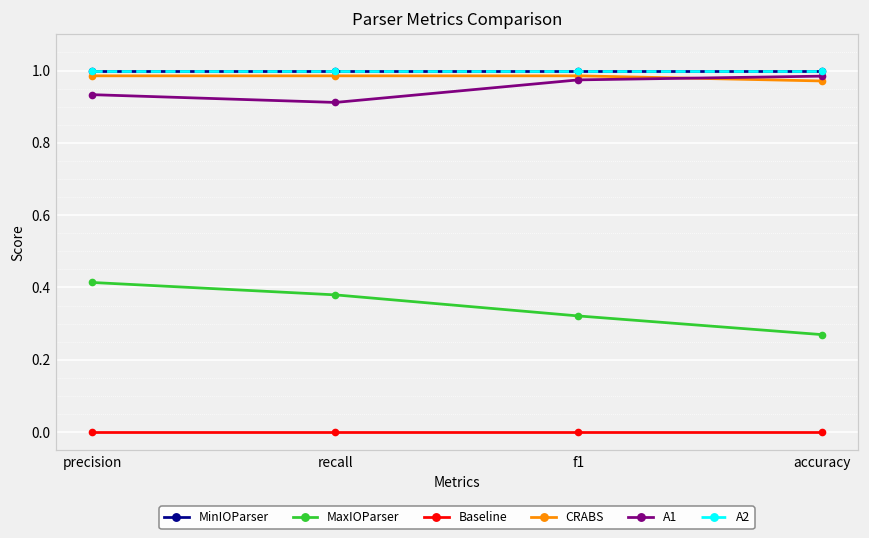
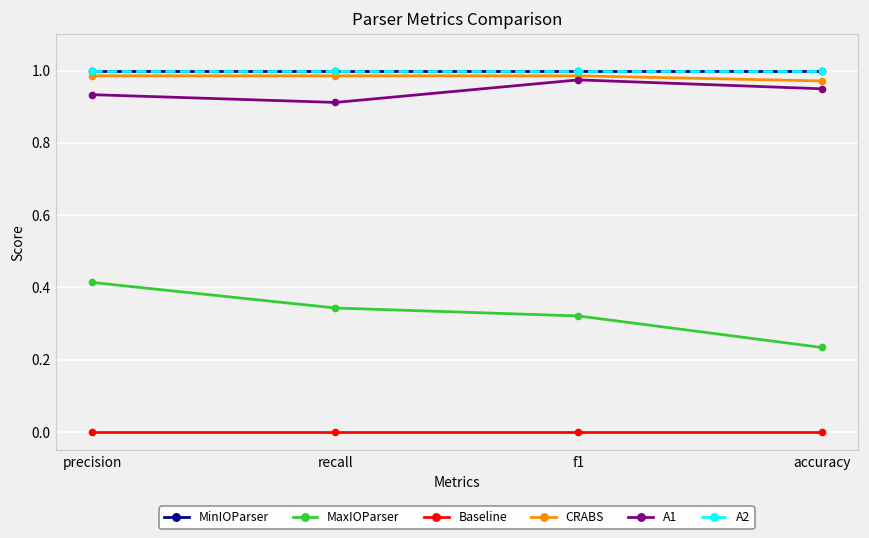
  {
    "A2": {
      "precision": 1.00,
      "recall": 1.00,
      "f1": 1.00,
      "accuracy": 1.00
    },
    "MaxIOParser": {
      "precision": 0.41,
-     "recall": 0.38,
+     "recall": 0.34,
      "f1": 0.32,
-     "accuracy": 0.27
+     "accuracy": 0.23
    },
    "Baseline": {
      "precision": 0.00,
      "recall": 0.00,
      "f1": 0.00,
      "accuracy": 0.00
    },
    "CRABS": {
      "precision": 0.99,
      "recall": 0.99,
      "f1": 0.99,
      "accuracy": 0.97
    },
    "A1": {
      "precision": 0.93,
      "recall": 0.91,
      "f1": 0.97,
-     "accuracy": 0.98
+     "accuracy": 0.95
    }
  }
